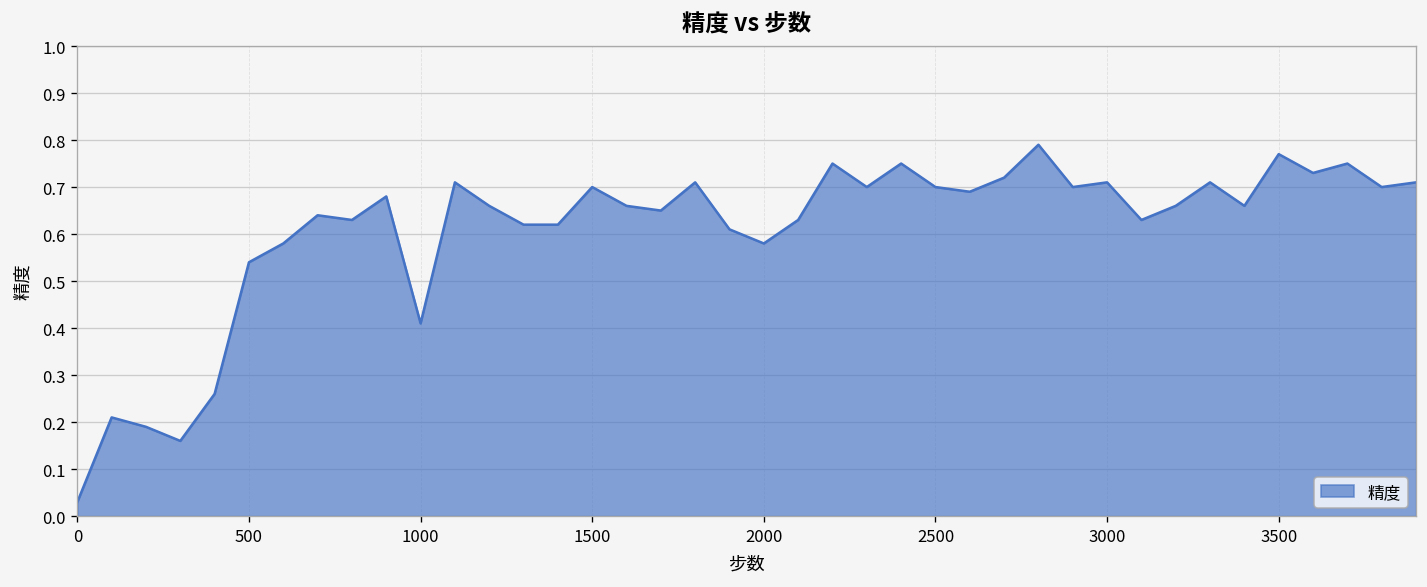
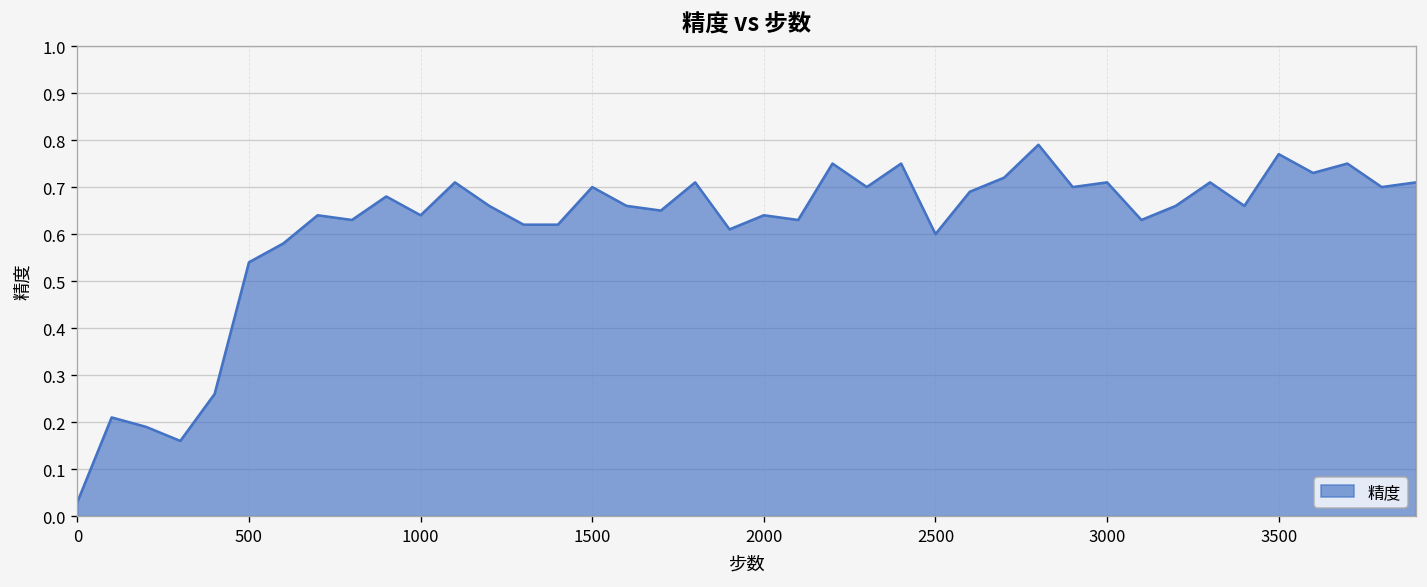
  {
    "0": 0.03,
    "500": 0.54,
-   "1000": 0.41,
+   "1000": 0.64,
    "1500": 0.70,
-   "2000": 0.58,
-   "2500": 0.7,
+   "2000": 0.64,
+   "2500": 0.6,
    "3000": 0.71,
    "3500": 0.77
  }
